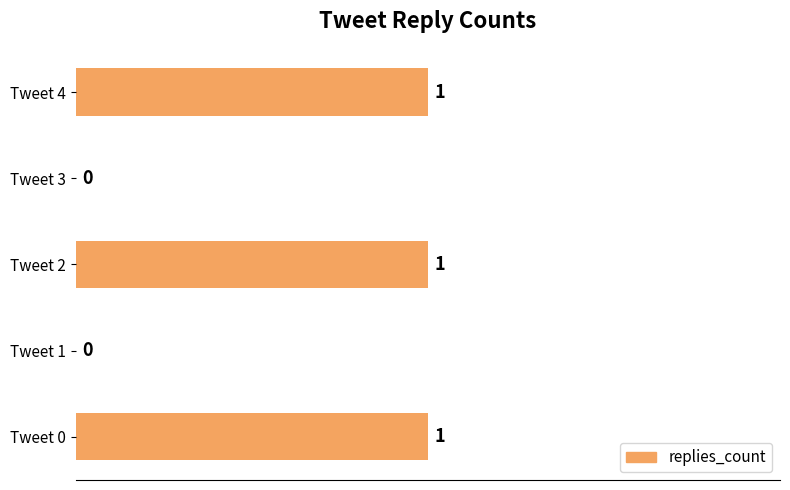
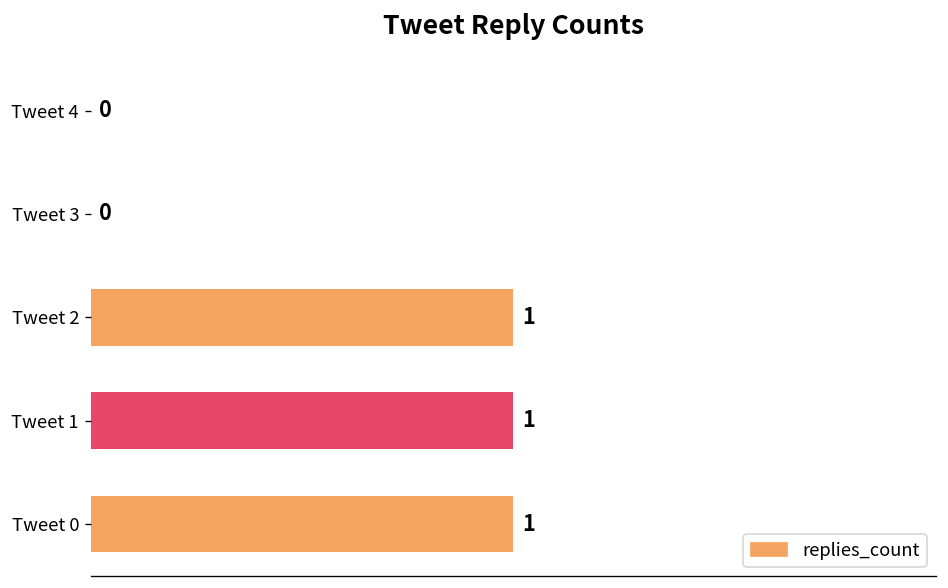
  {
-   "Tweet 4": 1,
+   "Tweet 4": 0,
    "Tweet 3": 0,
    "Tweet 2": 1,
-   "Tweet 1": 0,
+   "Tweet 1": 1,
    "Tweet 0": 1
  }
